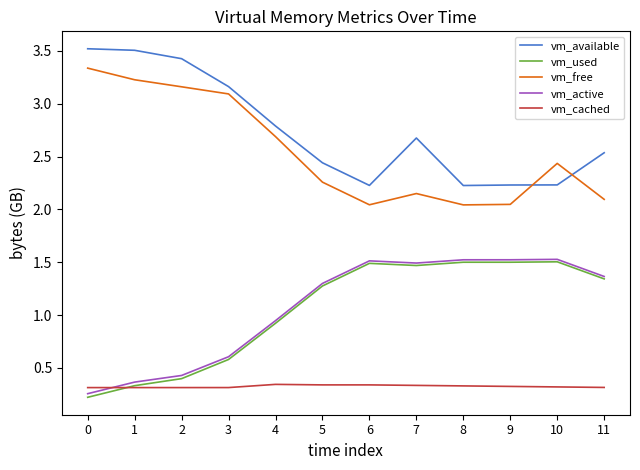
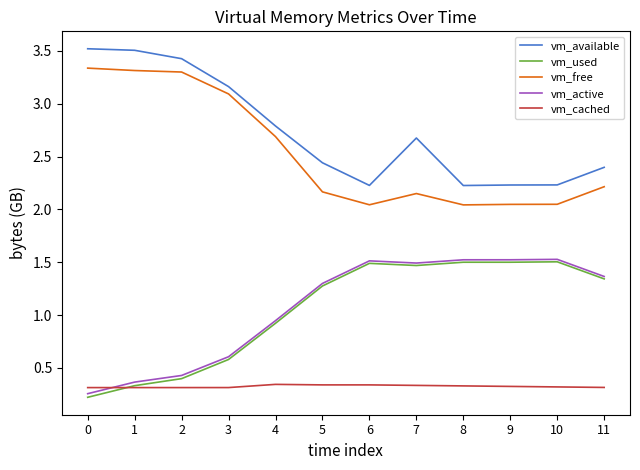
  {
    "vm_available": {
      "0": 3.52,
      "1": 3.51,
      "2": 3.43,
      "3": 3.16,
      "4": 2.79,
      "5": 2.44,
      "6": 2.23,
      "7": 2.67,
      "8": 2.23,
      "9": 2.23,
      "10": 2.23,
-     "11": 2.54
+     "11": 2.40
    },
    "vm_used": {
      "0": 0.22,
      "2": 0.40,
      "3": 0.58,
      "4": 0.92,
      "5": 1.27
    },
    "vm_free": {
      "0": 3.34,
-     "1": 3.23,
-     "2": 3.16,
+     "1": 3.31,
+     "2": 3.30,
      "3": 3.09,
      "4": 2.69,
-     "5": 2.26,
+     "5": 2.17,
      "6": 2.04,
      "7": 2.15,
      "8": 2.04,
      "9": 2.05,
-     "10": 2.43,
-     "11": 2.09
+     "10": 2.05,
+     "11": 2.21
    },
    "vm_active": {
      "0": 0.26,
      "1": 0.37,
      "2": 0.43,
      "3": 0.61,
      "4": 0.95,
      "5": 1.30
    },
    "vm_cached": {
      "0": 0.31,
      "2": 0.31,
      "3": 0.31,
      "4": 0.34,
      "5": 0.34,
      "6": 0.34,
      "7": 0.33,
      "8": 0.33,
      "9": 0.32,
      "10": 0.32,
      "11": 0.31
    }
  }
